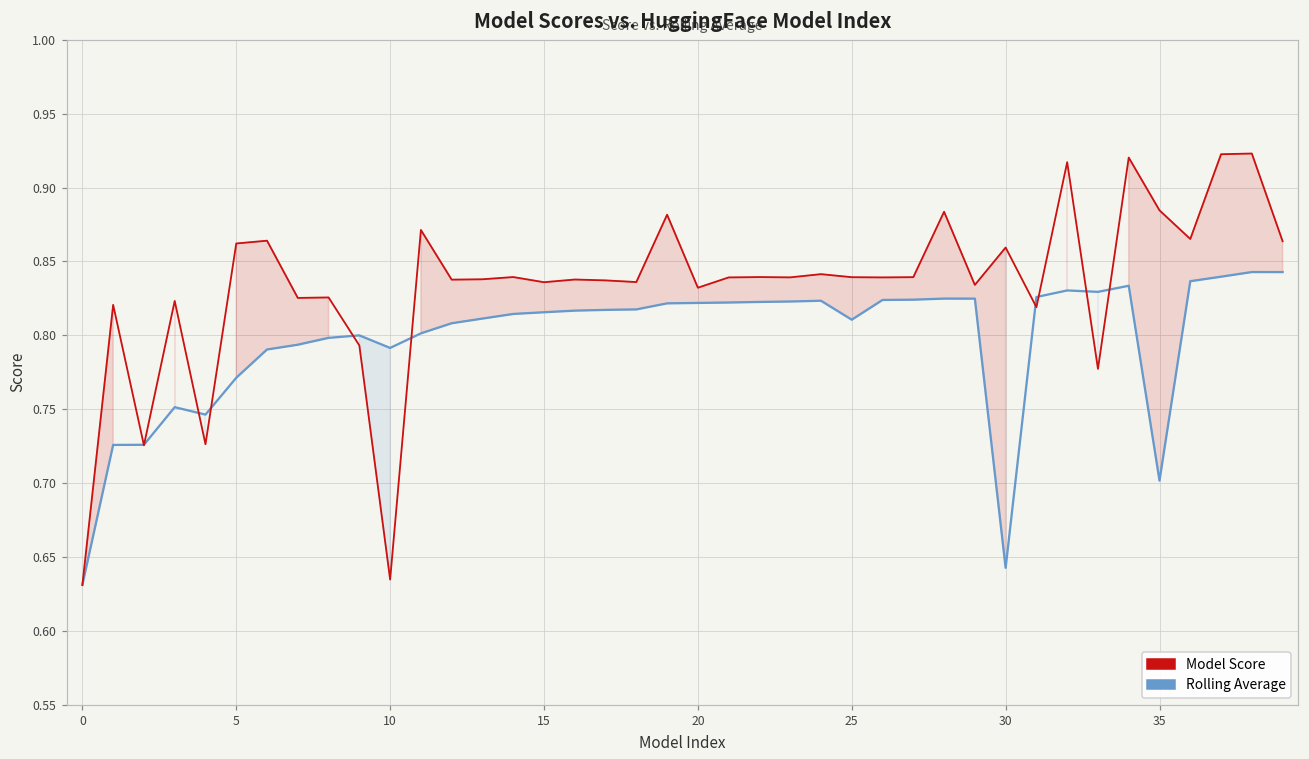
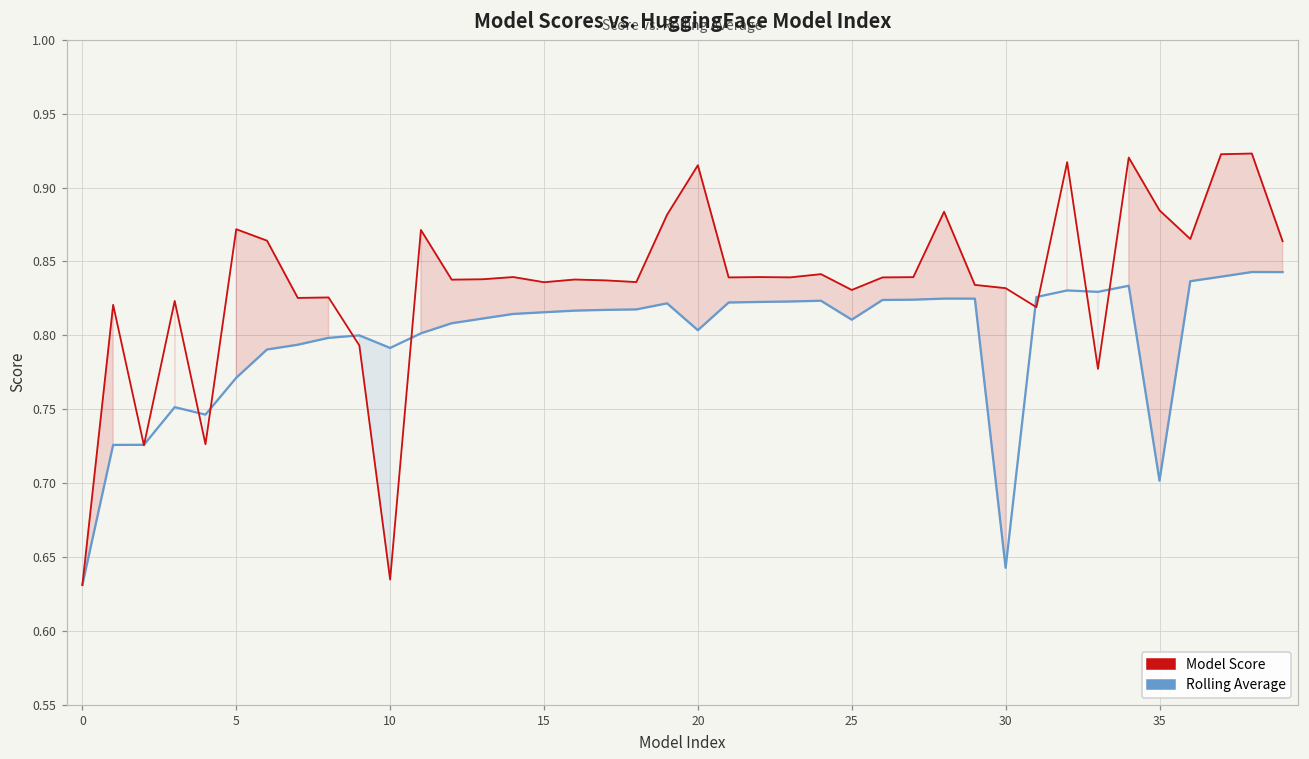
  {
    "Model Score": {
-     "5": 0.862,
+     "5": 0.872,
      "10": 0.635,
      "15": 0.836,
-     "20": 0.832,
-     "25": 0.839,
-     "30": 0.859,
+     "20": 0.915,
+     "25": 0.831,
+     "30": 0.832,
      "35": 0.885
    },
    "Rolling Average": {
      "5": 0.771,
      "10": 0.791,
      "15": 0.816,
-     "20": 0.822,
+     "20": 0.803,
      "25": 0.811,
      "30": 0.643,
      "35": 0.702
    }
  }
